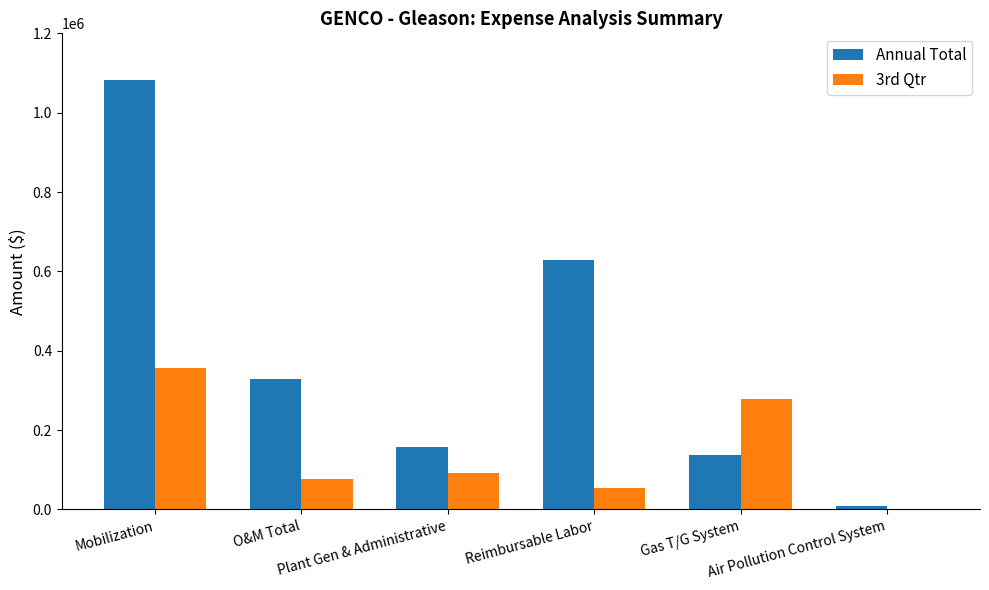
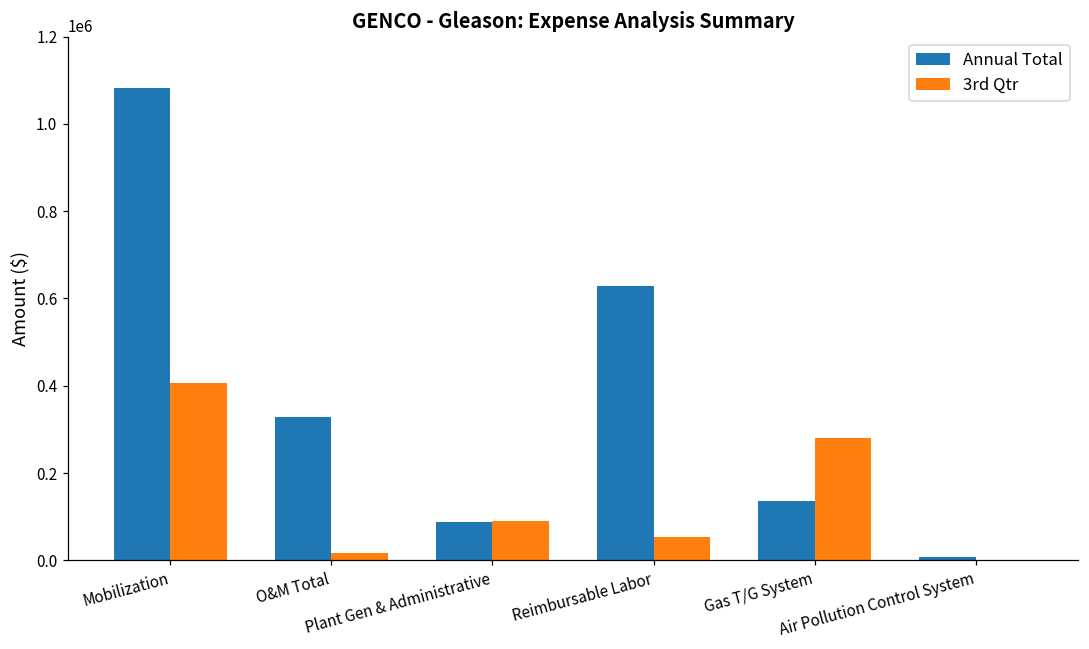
  {
    "Annual Total": {
      "Mobilization": 1080000,
      "O&M Total": 330000,
-     "Plant Gen & Administrative": 160000,
+     "Plant Gen & Administrative": 90000,
      "Reimbursable Labor": 630000,
      "Gas T/G System": 140000,
      "Air Pollution Control System": 10000
    },
    "3rd Qtr": {
-     "Mobilization": 360000,
-     "O&M Total": 80000,
+     "Mobilization": 410000,
+     "O&M Total": 20000,
      "Plant Gen & Administrative": 90000,
      "Reimbursable Labor": 50000,
      "Gas T/G System": 280000,
      "Air Pollution Control System": 0
    }
  }
